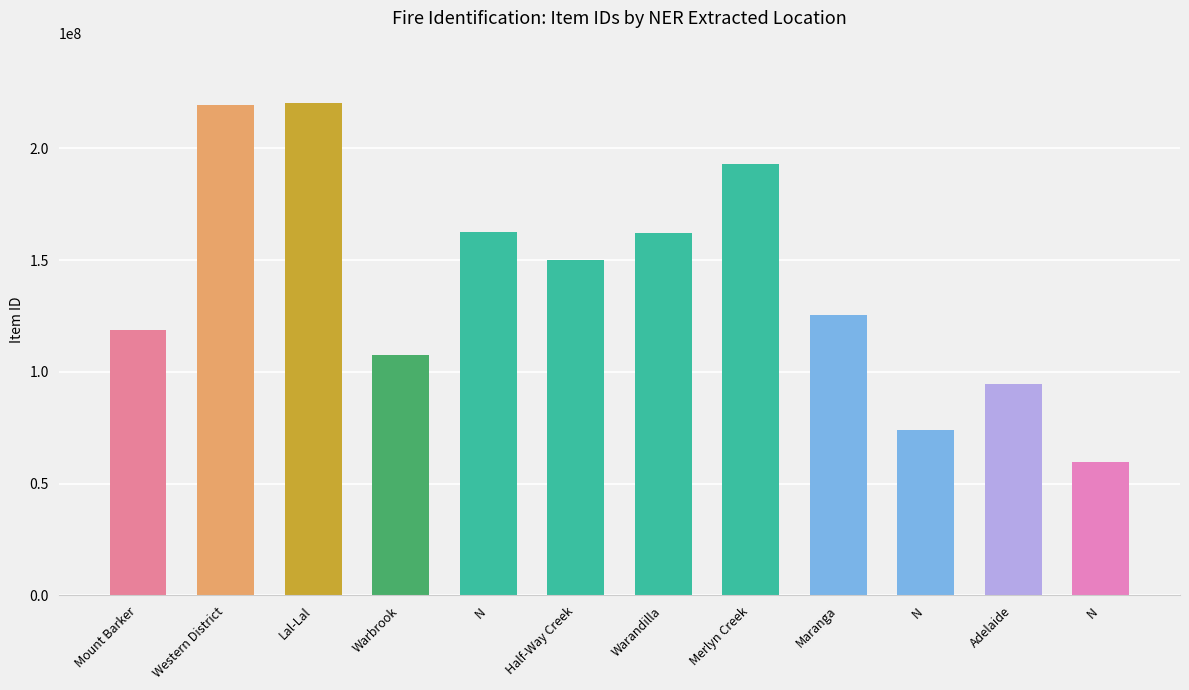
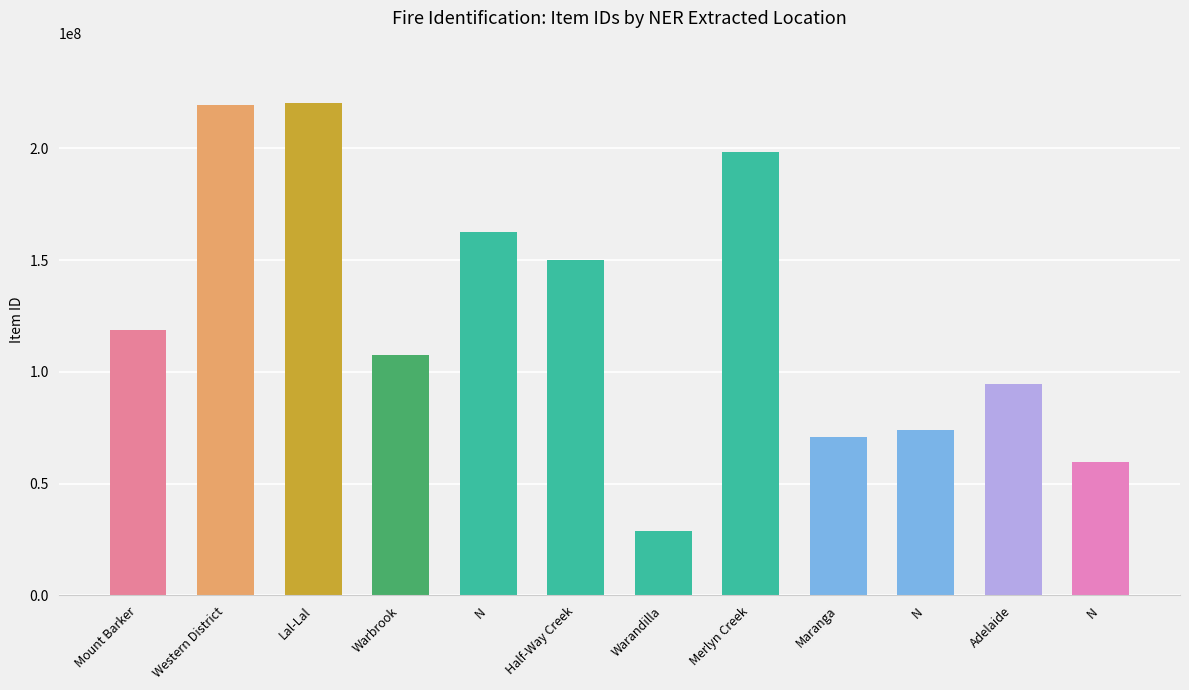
  {
    "Mount Barker": 119000000,
    "Western District": 219000000,
    "Lal-Lal": 220000000,
    "Warbrook": 108000000,
    "Half-Way Creek": 150000000,
-   "Warandilla": 162000000,
-   "Merlyn Creek": 193000000,
-   "Maranga": 126000000,
+   "Warandilla": 29000000,
+   "Merlyn Creek": 198000000,
+   "Maranga": 71000000,
    "Adelaide": 94000000
  }
